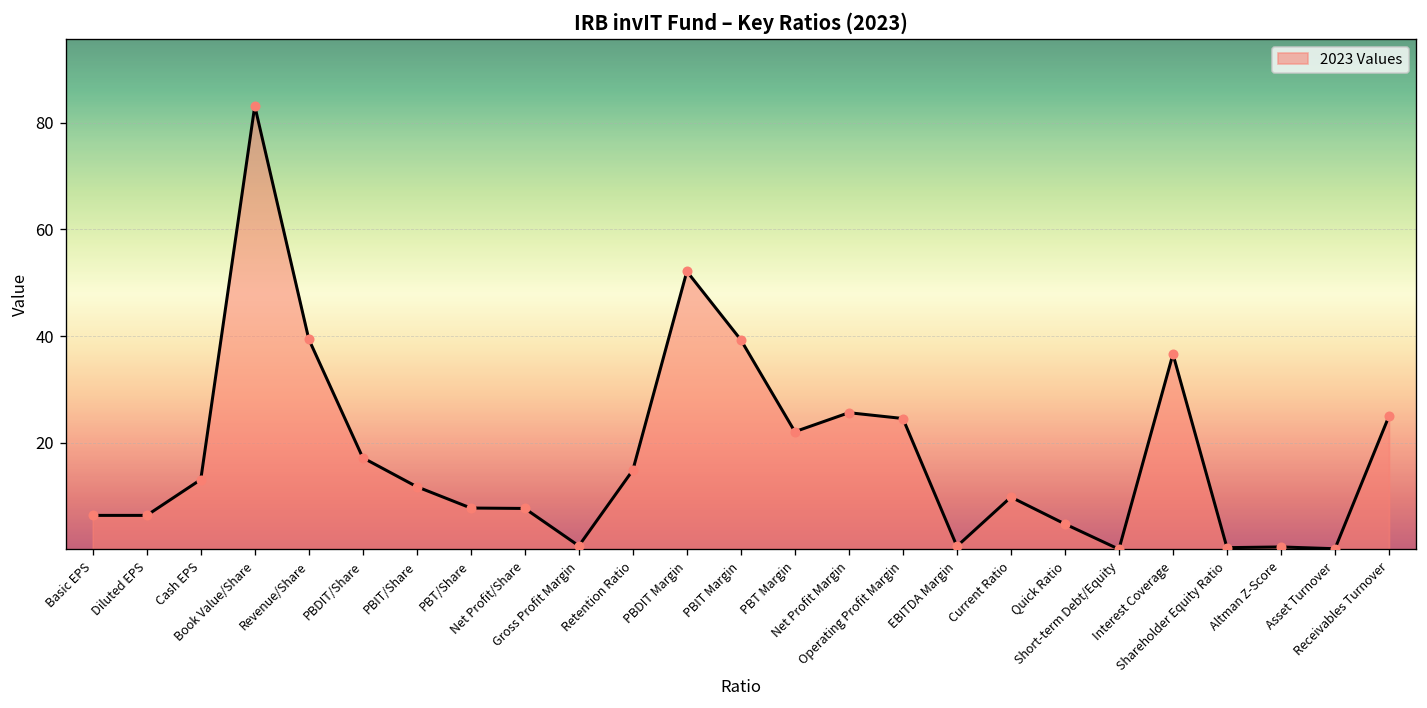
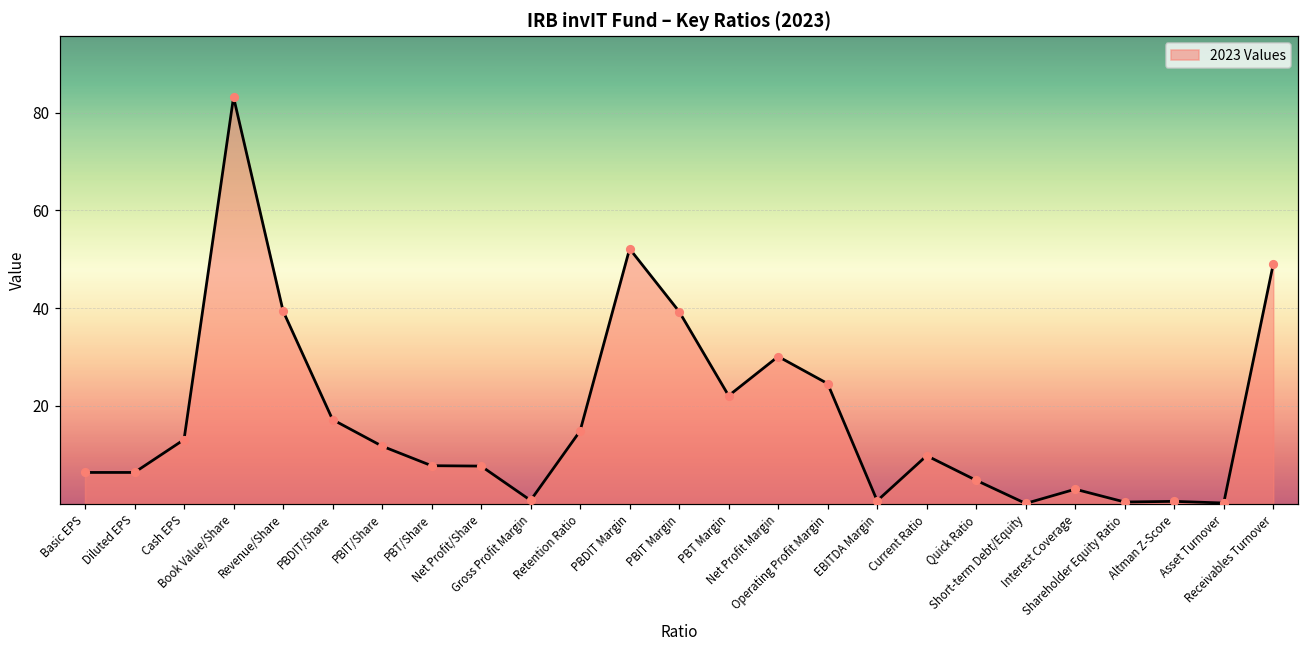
  {
    "Basic EPS": 6,
    "Diluted EPS": 6,
    "Cash EPS": 13,
    "Book Value/Share": 83,
    "Revenue/Share": 39,
    "PBDIT/Share": 17,
    "PBIT/Share": 12,
    "PBT/Share": 8,
    "Net Profit/Share": 8,
    "Gross Profit Margin": 1,
    "Retention Ratio": 15,
    "PBDIT Margin": 52,
    "PBIT Margin": 39,
    "PBT Margin": 22,
-   "Net Profit Margin": 26,
+   "Net Profit Margin": 30,
    "Operating Profit Margin": 25,
    "EBITDA Margin": 1,
    "Current Ratio": 10,
    "Quick Ratio": 5,
    "Short-term Debt/Equity": 0,
-   "Interest Coverage": 37,
+   "Interest Coverage": 3,
    "Shareholder Equity Ratio": 0,
    "Altman Z-Score": 0,
    "Asset Turnover": 0,
-   "Receivables Turnover": 25
+   "Receivables Turnover": 49
  }
